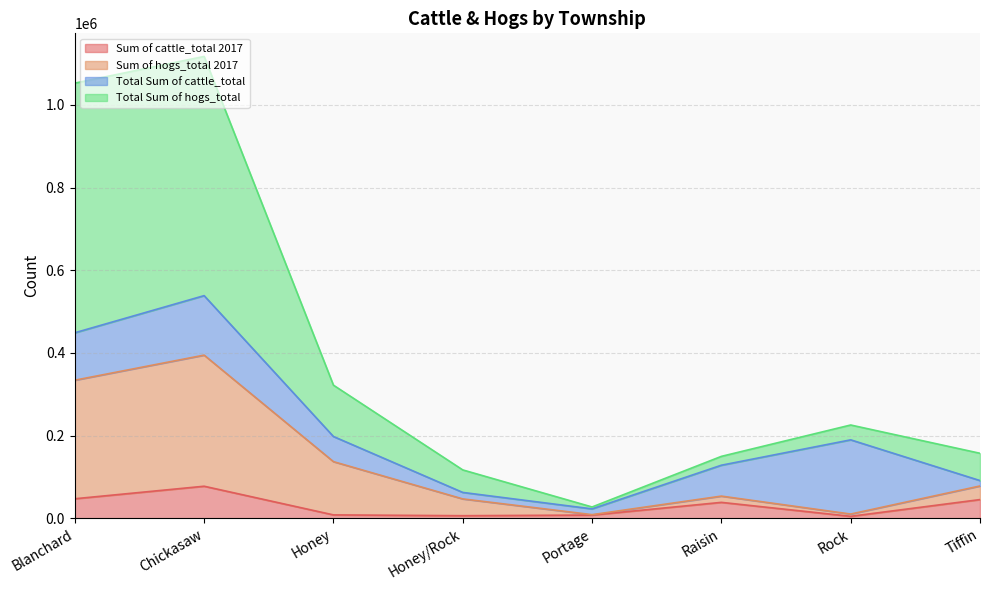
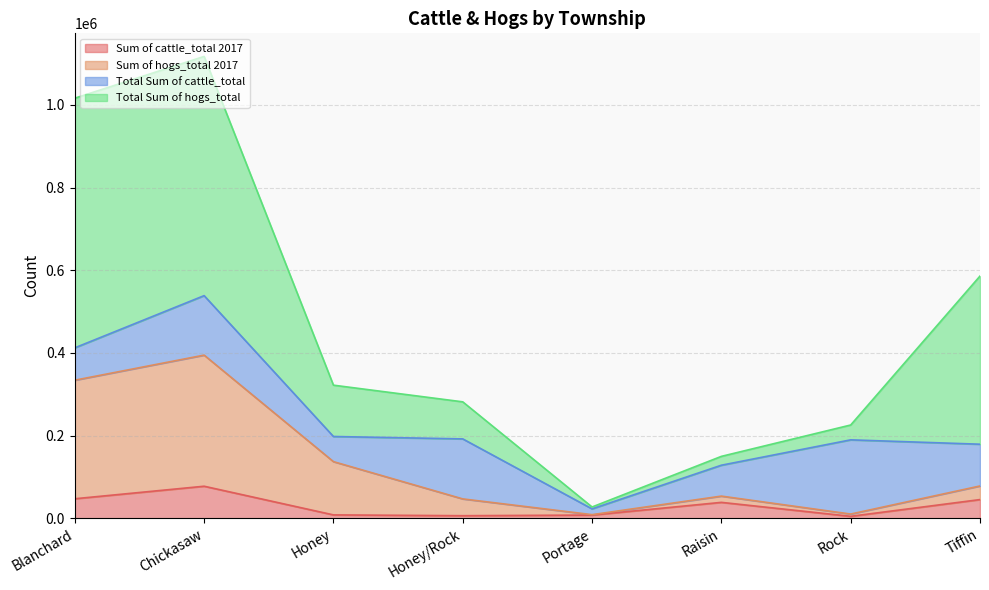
  {
    "Total Sum of cattle_total": {
-     "Blanchard": 110000,
+     "Blanchard": 80000,
      "Chickasaw": 140000,
      "Honey": 60000,
-     "Honey/Rock": 20000,
+     "Honey/Rock": 150000,
      "Raisin": 70000,
      "Rock": 180000,
-     "Tiffin": 10000
+     "Tiffin": 100000
    },
    "Total Sum of hogs_total": {
      "Blanchard": 600000,
      "Honey": 120000,
-     "Honey/Rock": 50000,
+     "Honey/Rock": 90000,
      "Raisin": 20000,
      "Rock": 40000,
-     "Tiffin": 70000
+     "Tiffin": 410000
    }
  }
